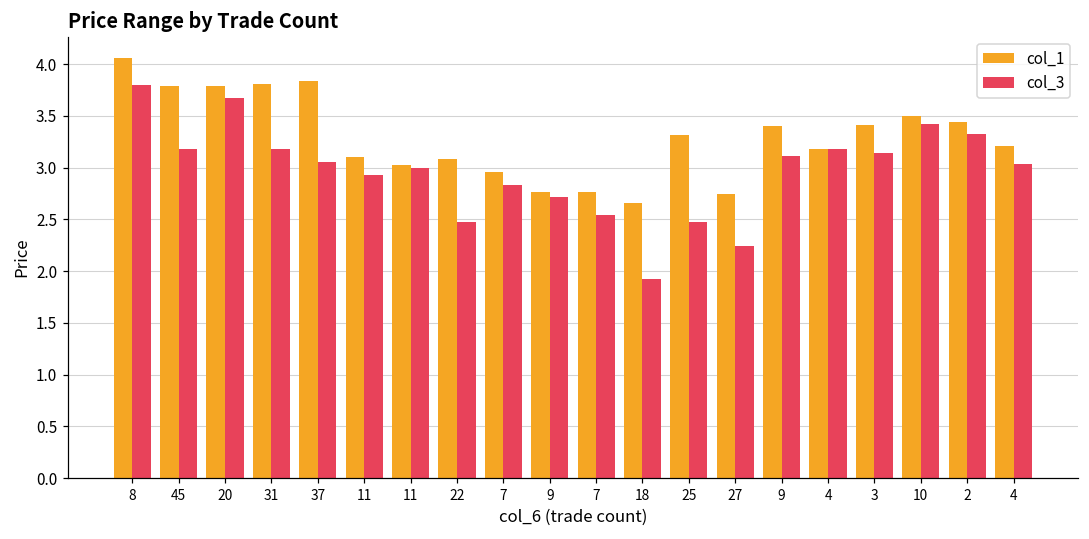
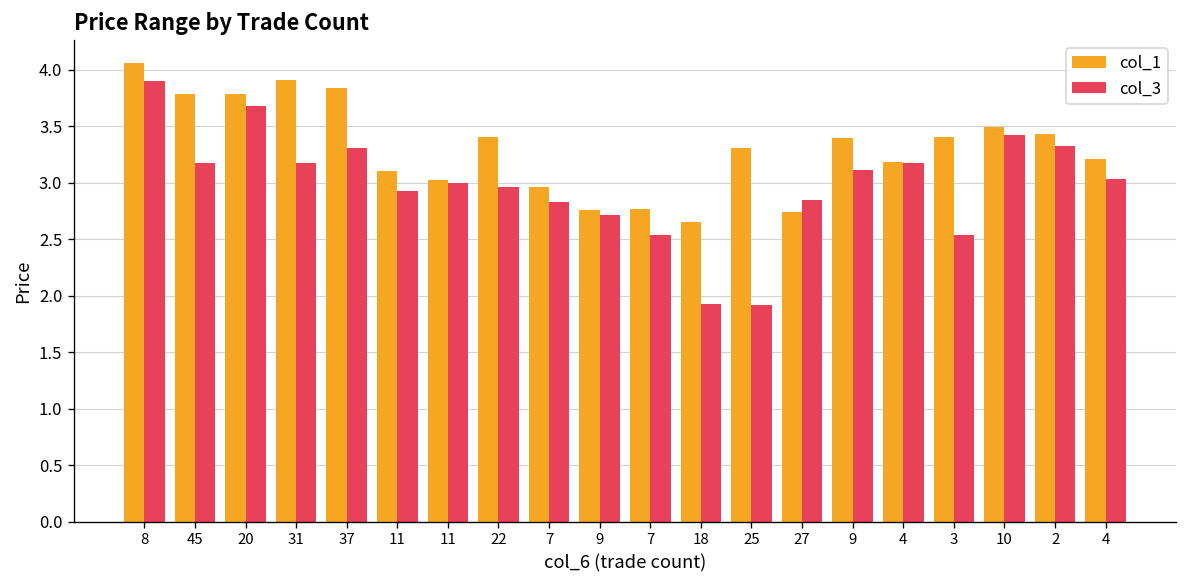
  {
    "col_1": {
      "8": 4.1,
      "45": 3.8,
      "20": 3.8,
-     "31": 3.8,
+     "31": 3.9,
      "37": 3.8,
-     "22": 3.1,
+     "22": 3.4,
      "18": 2.7,
      "25": 3.3,
      "27": 2.7,
      "3": 3.4,
      "10": 3.5,
      "2": 3.4
    },
    "col_3": {
-     "8": 3.8,
+     "8": 3.9,
      "45": 3.2,
      "20": 3.7,
      "31": 3.2,
-     "37": 3.1,
-     "22": 2.5,
+     "37": 3.3,
+     "22": 3.0,
      "18": 1.9,
-     "25": 2.5,
-     "27": 2.2,
-     "3": 3.1,
+     "25": 1.9,
+     "27": 2.9,
+     "3": 2.5,
      "10": 3.4,
      "2": 3.3
    }
  }
